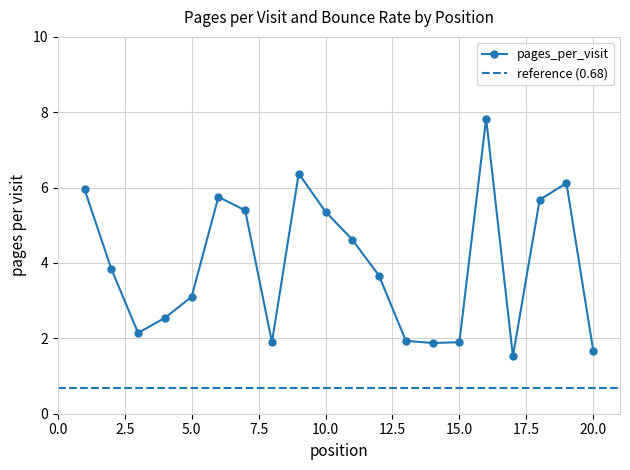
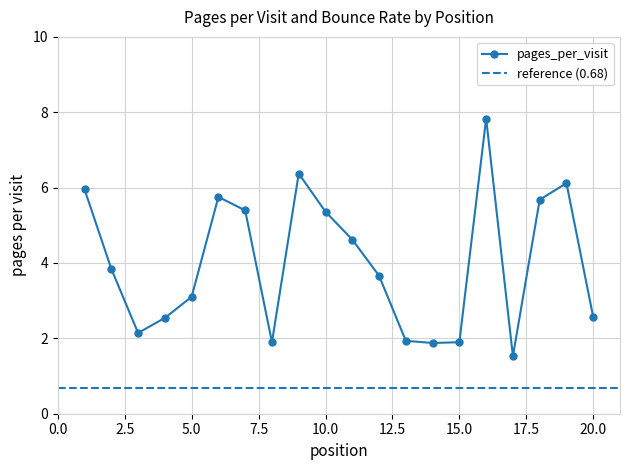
  {
    "5.0": 3.1,
    "10.0": 5.4,
    "15.0": 1.9,
-   "20.0": 1.7
+   "20.0": 2.6
  }
